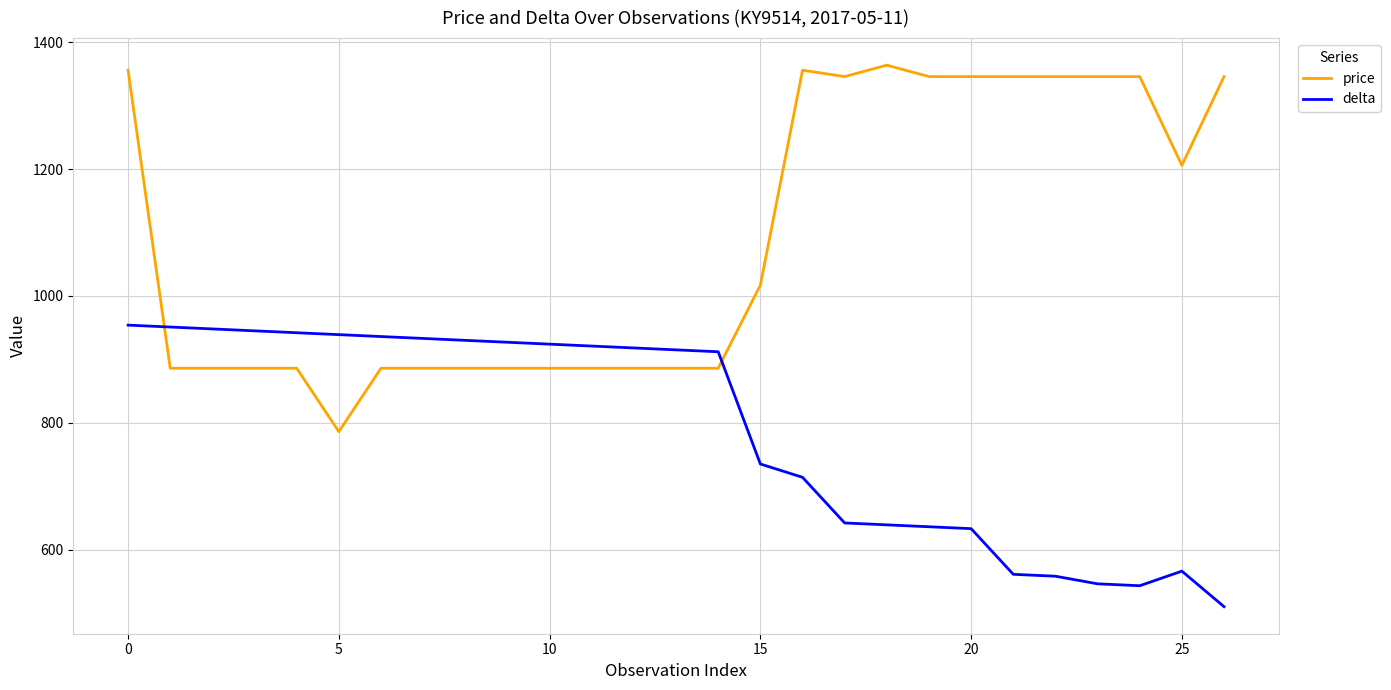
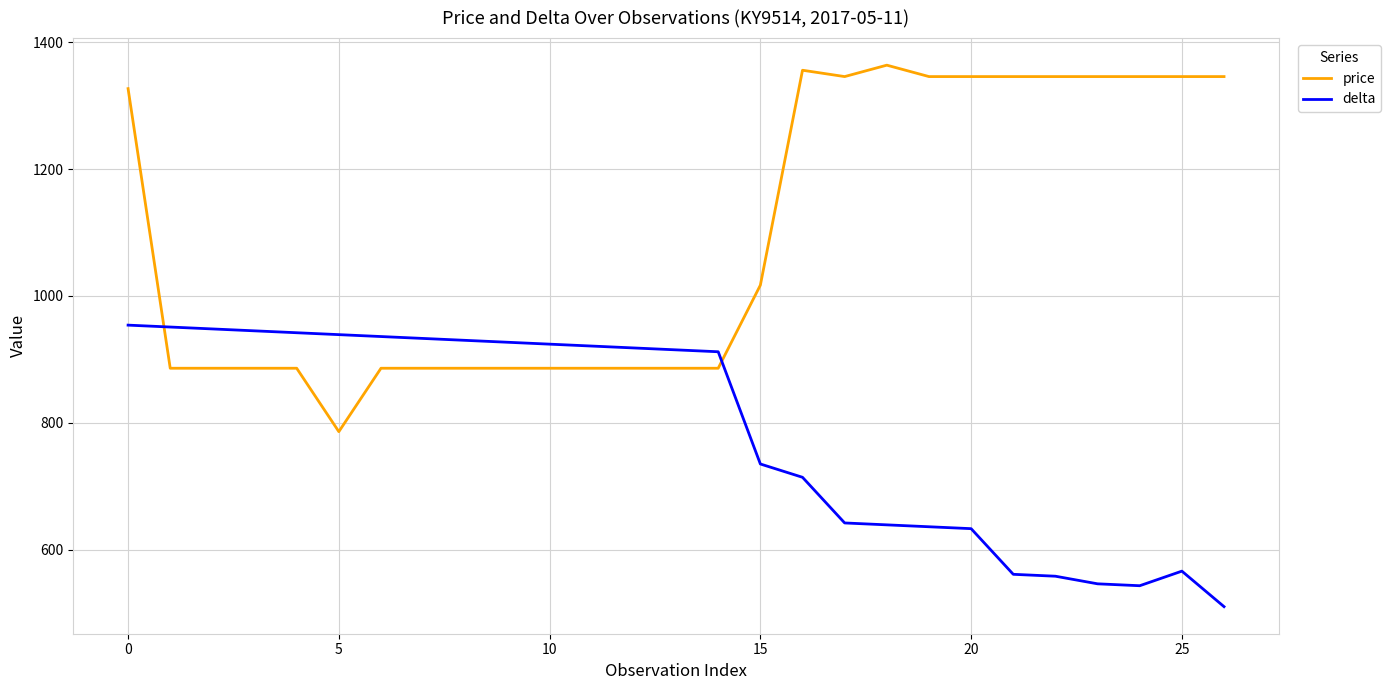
  {
    "price": {
-     "0": 1360,
+     "0": 1330,
      "5": 790,
      "10": 890,
      "15": 1020,
      "20": 1350,
-     "25": 1210
+     "25": 1350
    },
    "delta": {
      "0": 950,
      "5": 940,
      "10": 920,
      "15": 740,
      "20": 630,
      "25": 570
    }
  }
